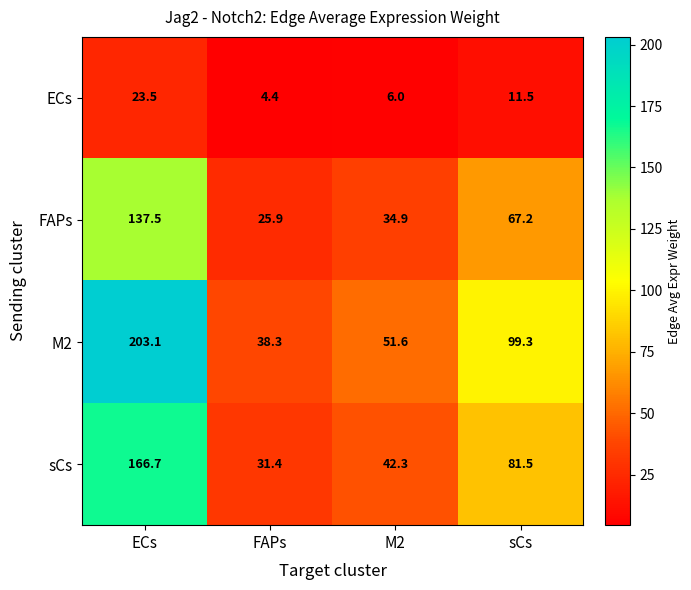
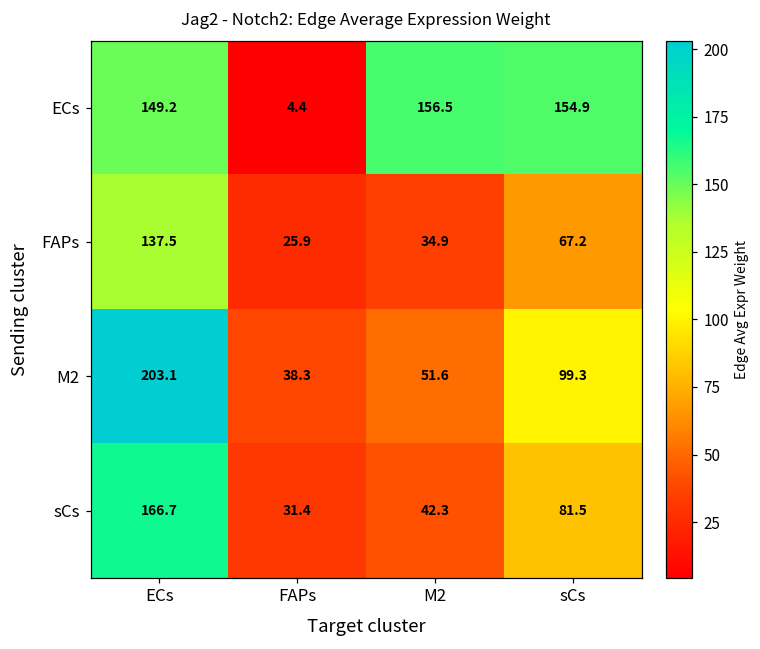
  {
    "ECs": {
-     "ECs": 23.5,
+     "ECs": 149.2,
      "FAPs": 4.4,
-     "M2": 6.0,
-     "sCs": 11.5
+     "M2": 156.5,
+     "sCs": 154.9
    },
    "FAPs": {
      "ECs": 137.5,
      "FAPs": 25.9,
      "M2": 34.9,
      "sCs": 67.2
    },
    "M2": {
      "ECs": 203.1,
      "FAPs": 38.3,
      "M2": 51.6,
      "sCs": 99.3
    },
    "sCs": {
      "ECs": 166.7,
      "FAPs": 31.4,
      "M2": 42.3,
      "sCs": 81.5
    }
  }
